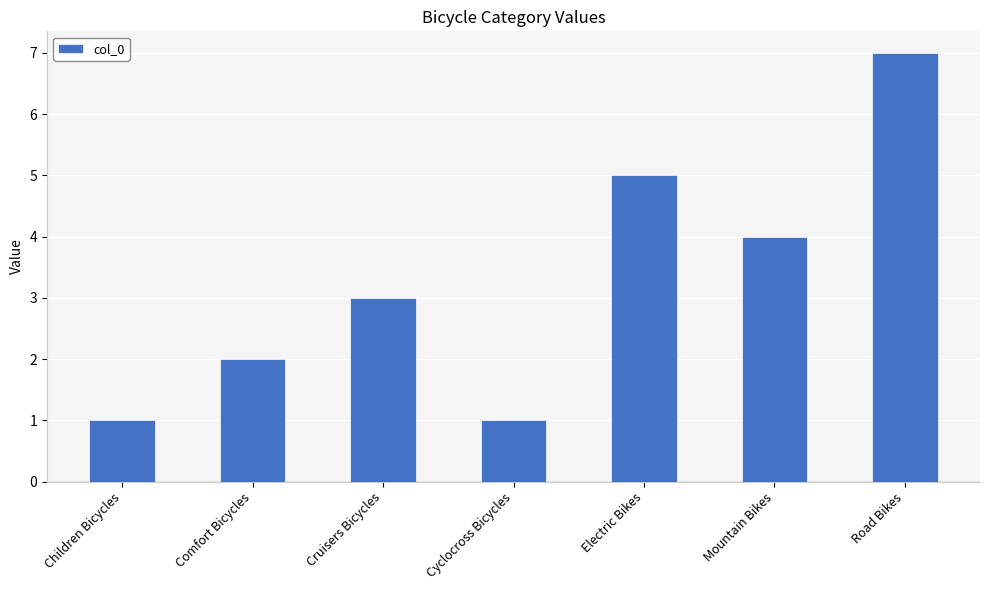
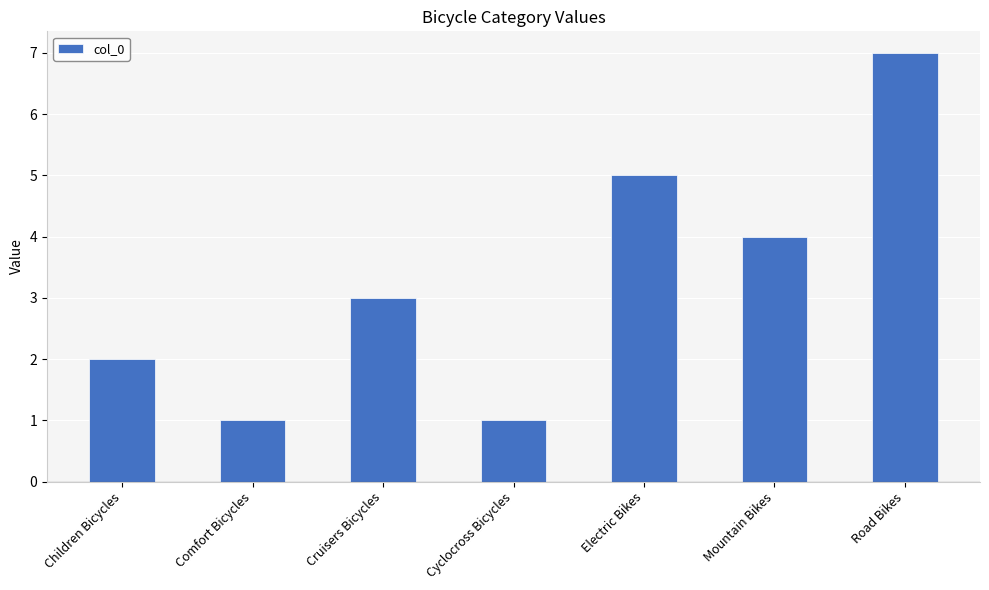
  {
-   "Children Bicycles": 1,
-   "Comfort Bicycles": 2,
+   "Children Bicycles": 2,
+   "Comfort Bicycles": 1,
    "Cruisers Bicycles": 3,
    "Cyclocross Bicycles": 1,
    "Electric Bikes": 5,
    "Mountain Bikes": 4,
    "Road Bikes": 7
  }
